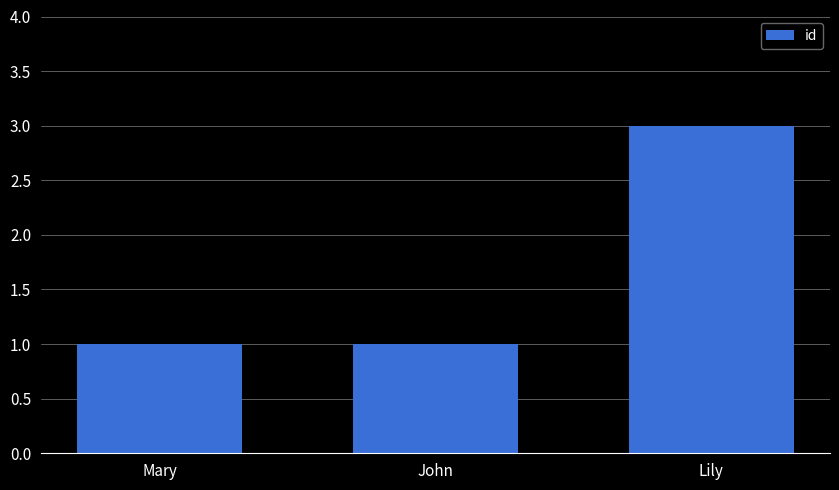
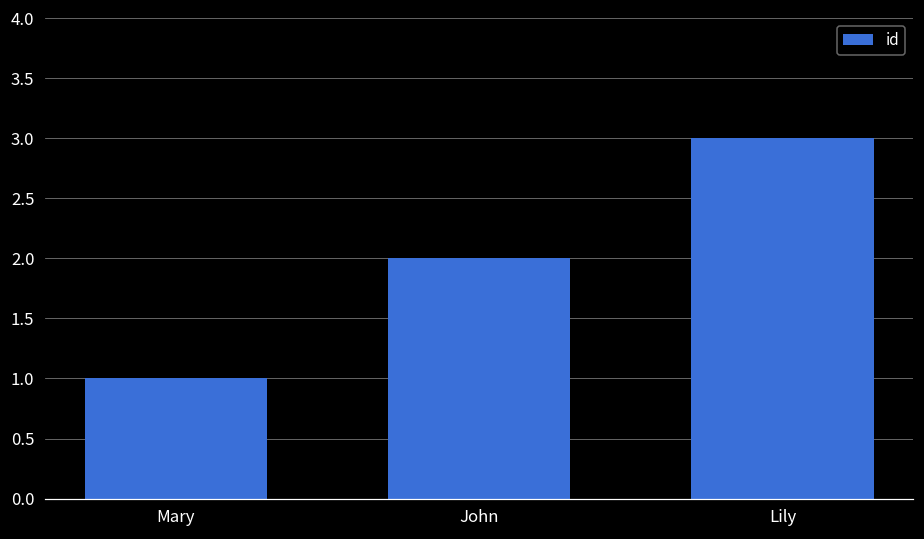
  {
    "Mary": 1,
-   "John": 1,
+   "John": 2,
    "Lily": 3
  }
